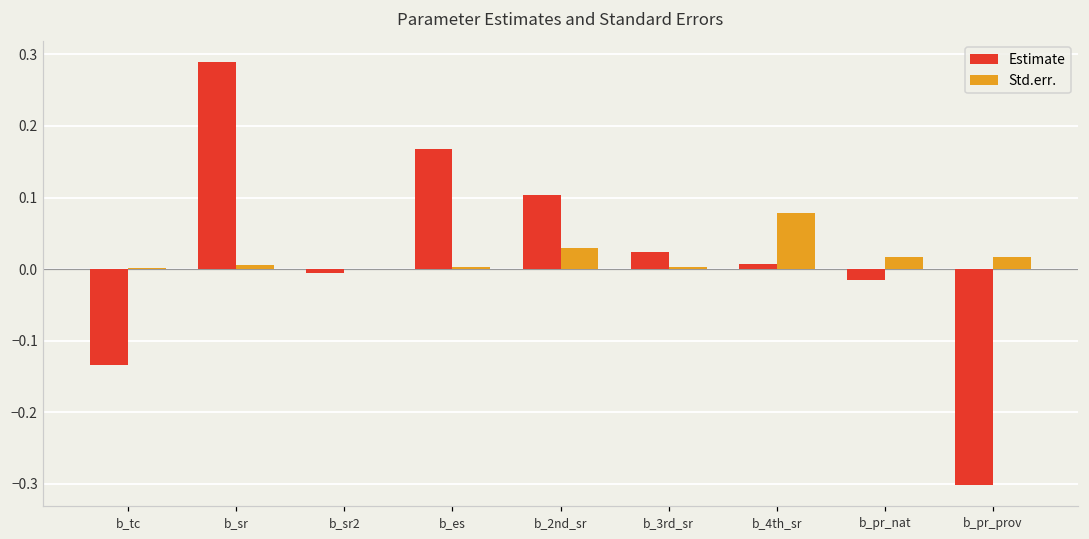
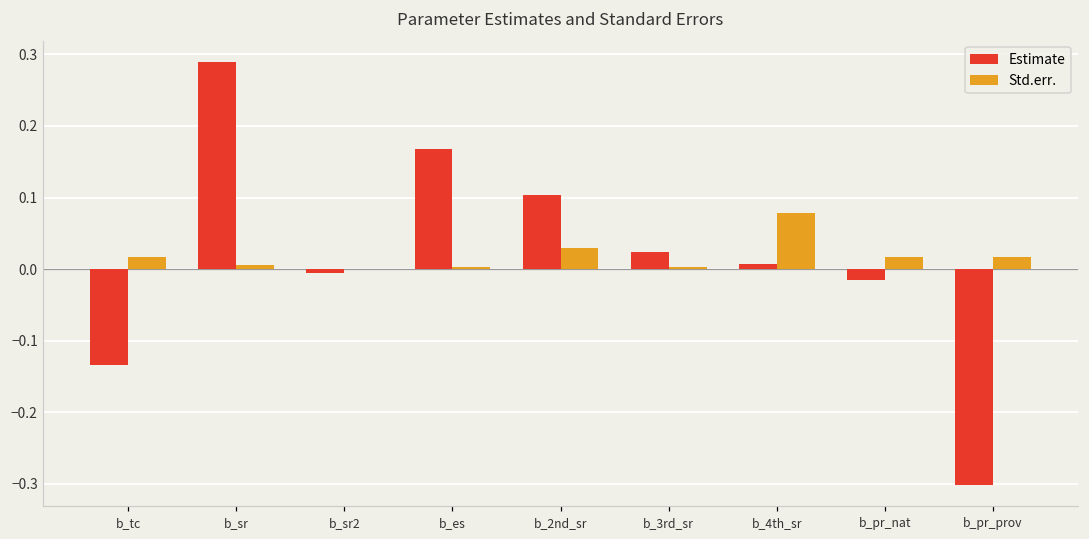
  {
    "Estimate": {
      "b_tc": -0.13,
      "b_sr": 0.29,
      "b_sr2": -0.01,
      "b_es": 0.17,
      "b_2nd_sr": 0.10,
      "b_3rd_sr": 0.02,
      "b_4th_sr": 0.01,
      "b_pr_nat": -0.02,
      "b_pr_prov": -0.30
    },
    "Std.err.": {
-     "b_tc": 0.00,
+     "b_tc": 0.02,
      "b_sr": 0.01,
      "b_2nd_sr": 0.03,
      "b_4th_sr": 0.08,
      "b_pr_nat": 0.02,
      "b_pr_prov": 0.02
    }
  }
